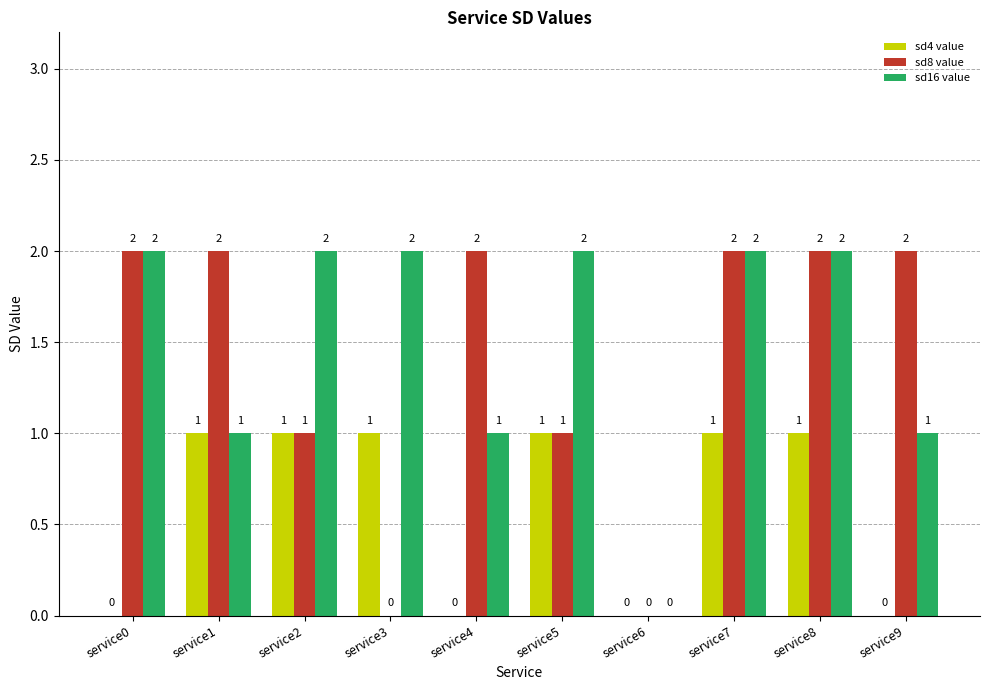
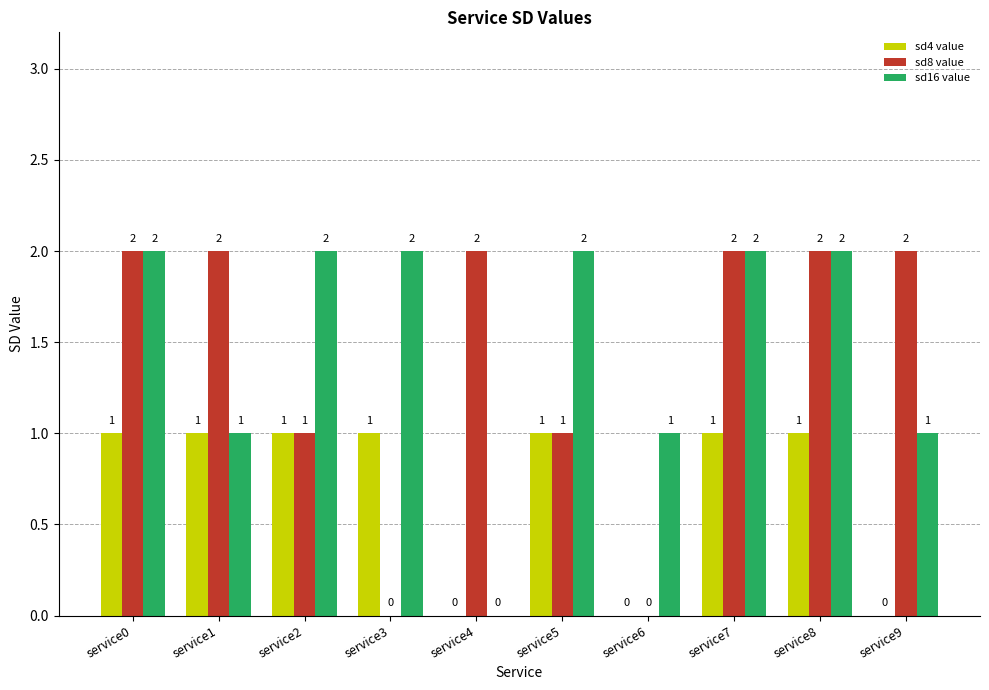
  {
    "sd4 value": {
-     "service0": 0,
+     "service0": 1,
      "service1": 1,
      "service2": 1,
      "service3": 1,
      "service4": 0,
      "service5": 1,
      "service6": 0,
      "service7": 1,
      "service8": 1,
      "service9": 0
    },
    "sd8 value": {
      "service0": 2,
      "service1": 2,
      "service2": 1,
      "service3": 0,
      "service4": 2,
      "service5": 1,
      "service6": 0,
      "service7": 2,
      "service8": 2,
      "service9": 2
    },
    "sd16 value": {
      "service0": 2,
      "service1": 1,
      "service2": 2,
      "service3": 2,
-     "service4": 1,
+     "service4": 0,
      "service5": 2,
-     "service6": 0,
+     "service6": 1,
      "service7": 2,
      "service8": 2,
      "service9": 1
    }
  }
